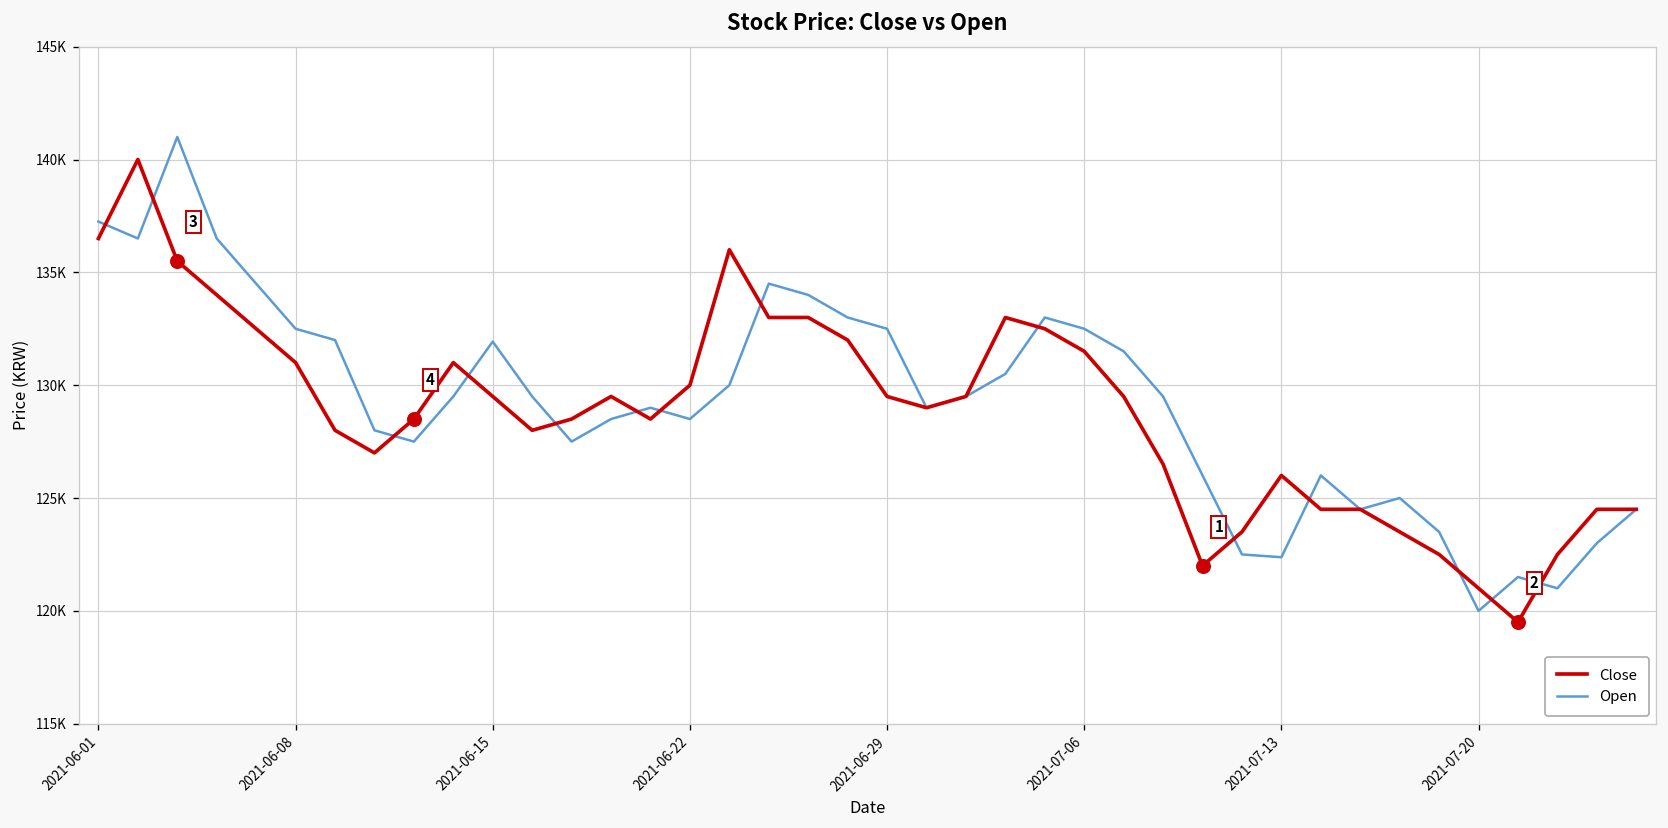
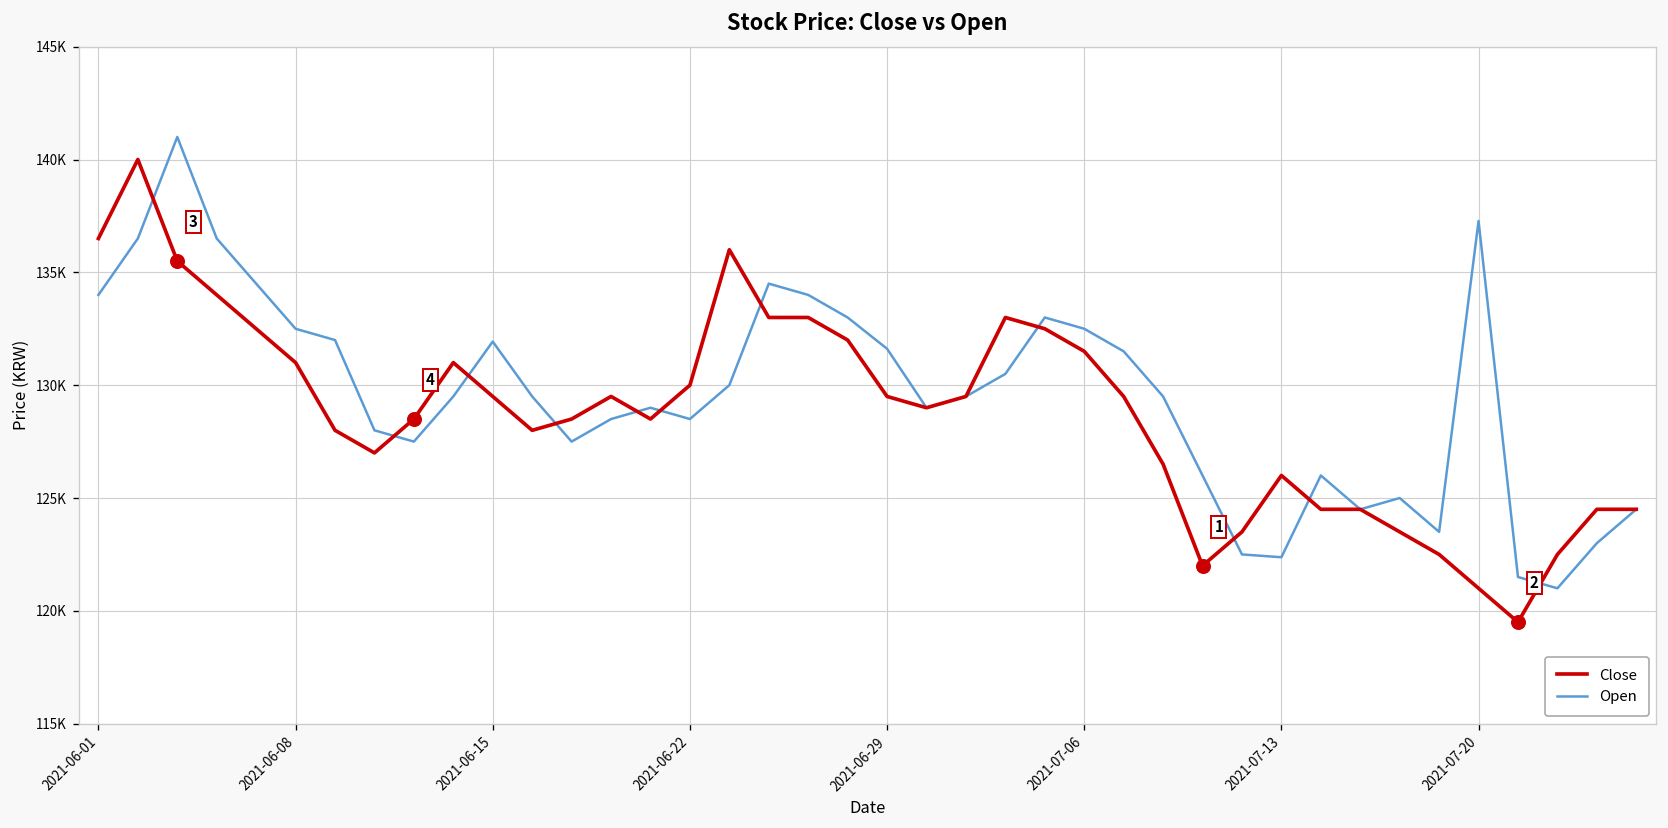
  {
    "Open": {
-     "2021-06-01": 137300,
+     "2021-06-01": 134000,
      "2021-06-08": 132500,
      "2021-06-15": 131900,
      "2021-06-22": 128500,
-     "2021-06-29": 132500,
+     "2021-06-29": 131600,
      "2021-07-06": 132500,
      "2021-07-13": 122400,
-     "2021-07-20": 120000
+     "2021-07-20": 137300
    }
  }
